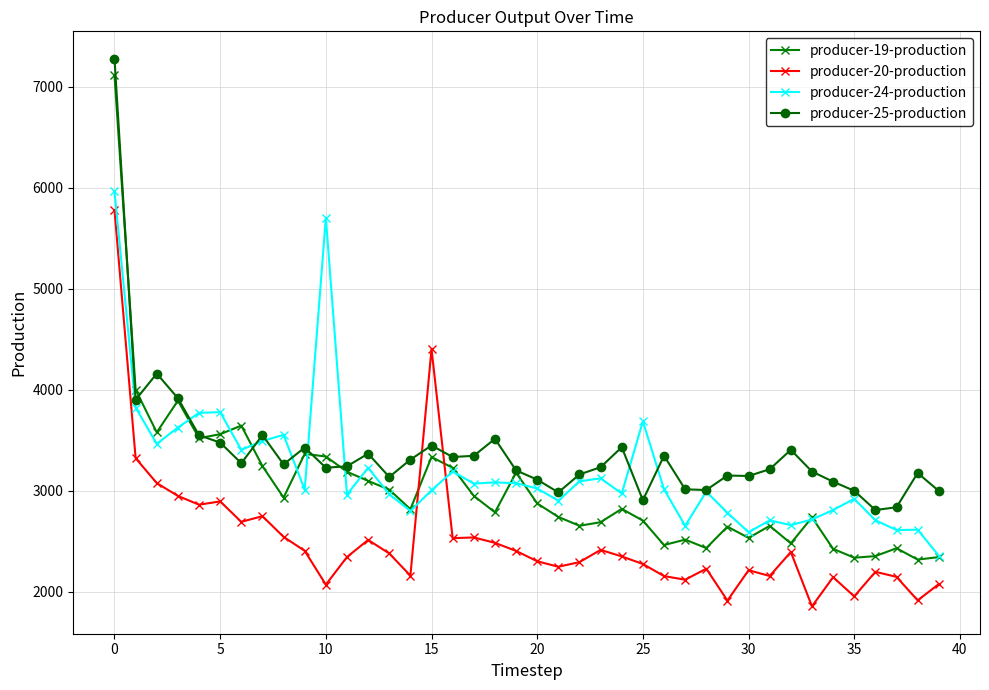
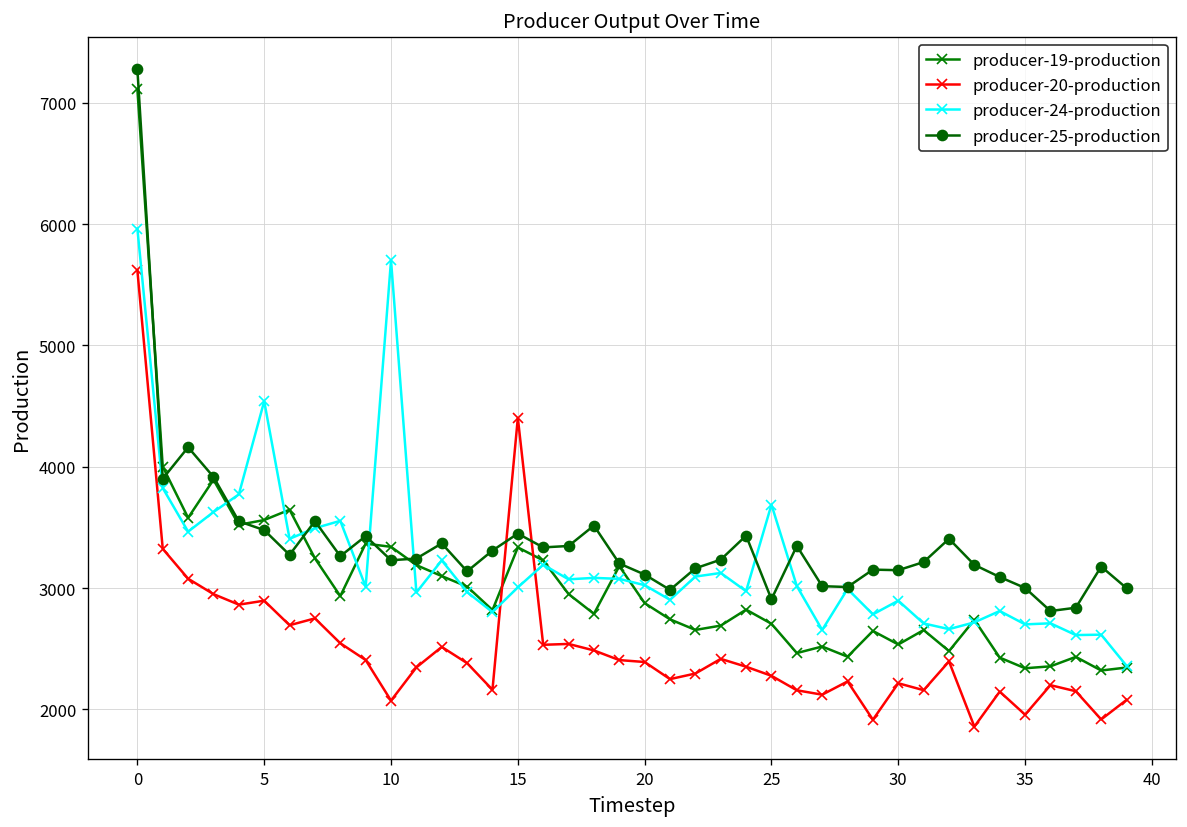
  {
    "producer-20-production": {
-     "0": 5780,
+     "0": 5620,
      "5": 2900,
      "10": 2070,
      "15": 4400,
-     "20": 2300,
+     "20": 2390,
      "25": 2280,
      "30": 2220,
      "35": 1960
    },
    "producer-24-production": {
      "0": 5960,
-     "5": 3780,
+     "5": 4540,
      "10": 5700,
      "15": 3010,
      "20": 3020,
      "25": 3690,
-     "30": 2590,
-     "35": 2920
+     "30": 2900,
+     "35": 2700
    }
  }
